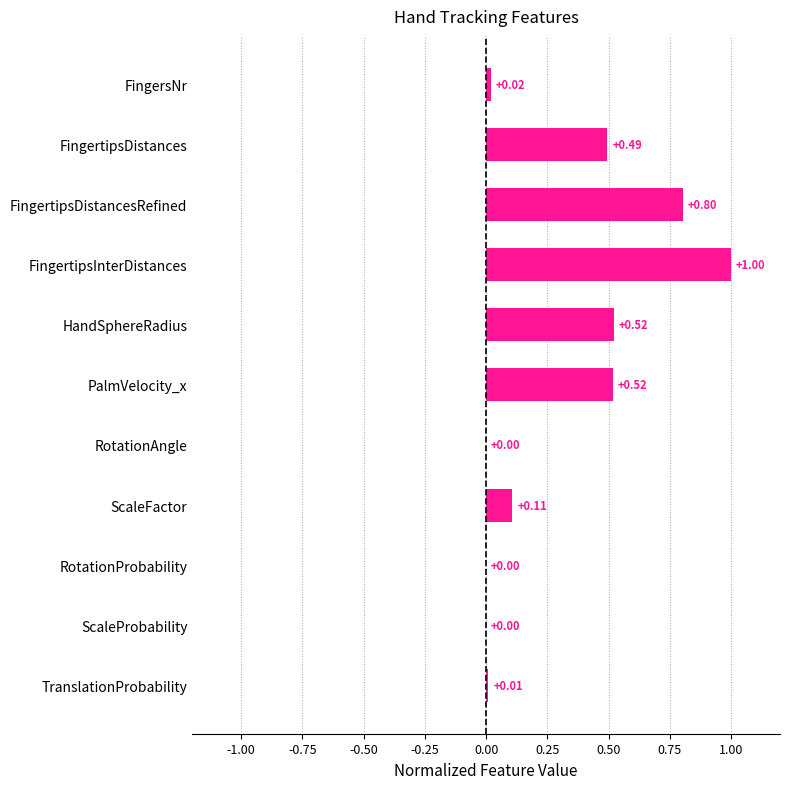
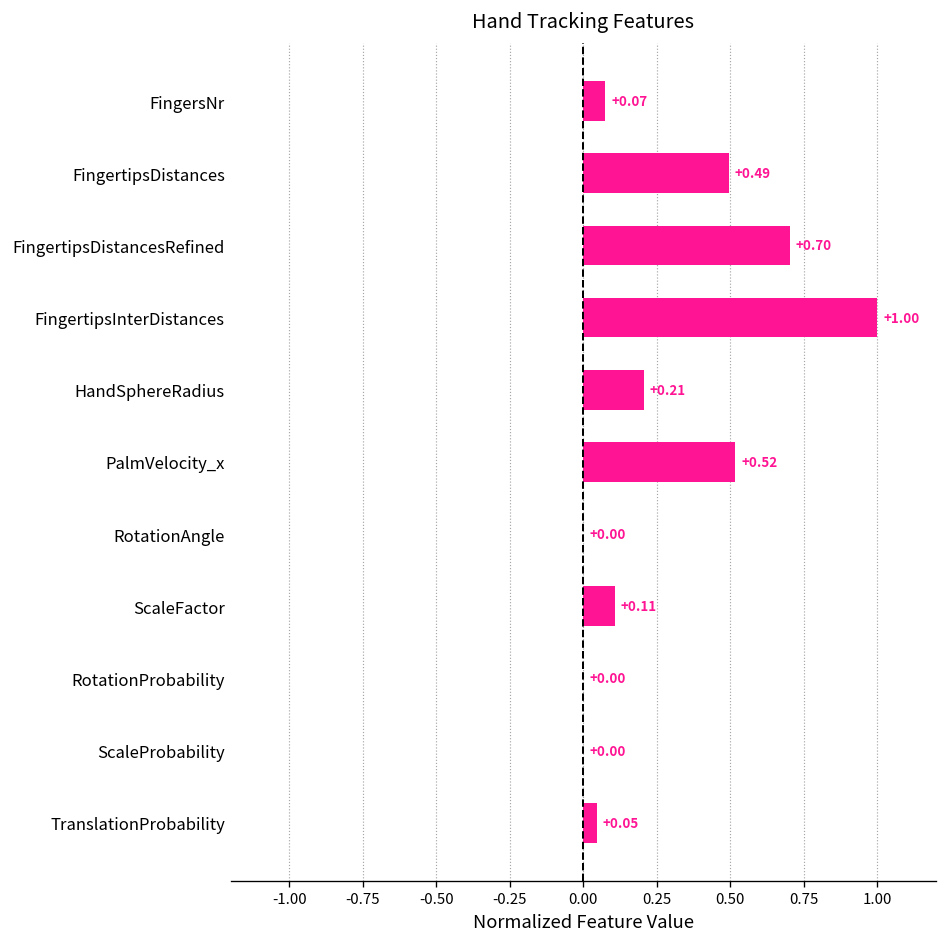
  {
-   "FingersNr": "+0.02",
+   "FingersNr": "+0.07",
    "FingertipsDistances": "+0.49",
-   "FingertipsDistancesRefined": "+0.80",
+   "FingertipsDistancesRefined": "+0.70",
    "FingertipsInterDistances": "+1.00",
-   "HandSphereRadius": "+0.52",
+   "HandSphereRadius": "+0.21",
    "PalmVelocity_x": "+0.52",
    "RotationAngle": "+0.00",
    "ScaleFactor": "+0.11",
    "RotationProbability": "+0.00",
    "ScaleProbability": "+0.00",
-   "TranslationProbability": "+0.01"
+   "TranslationProbability": "+0.05"
  }
